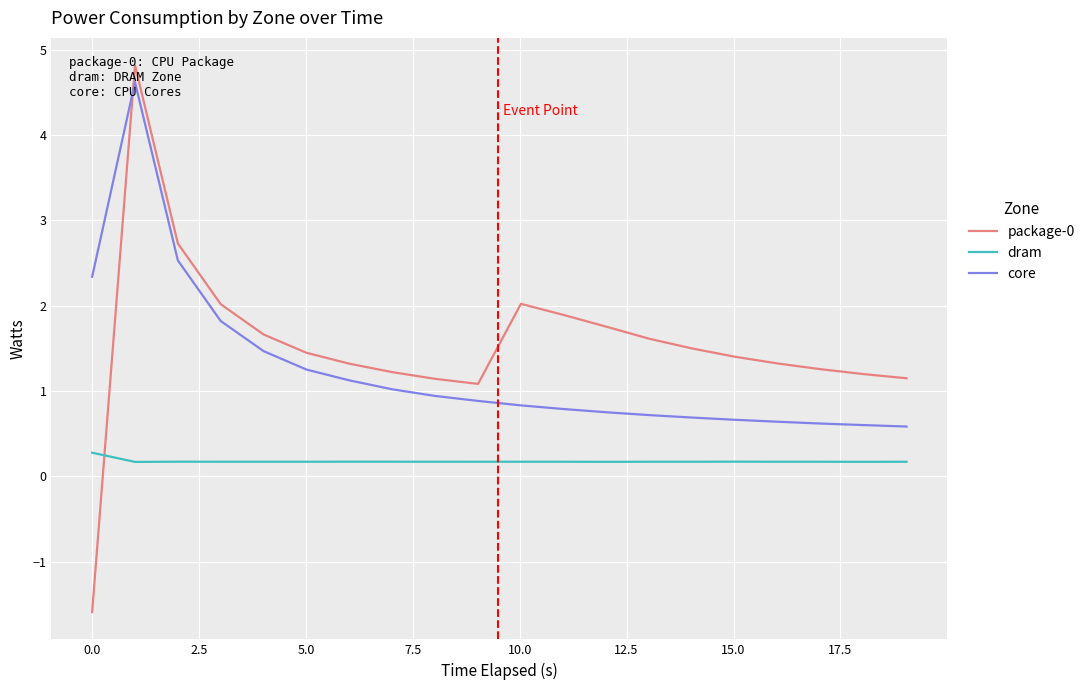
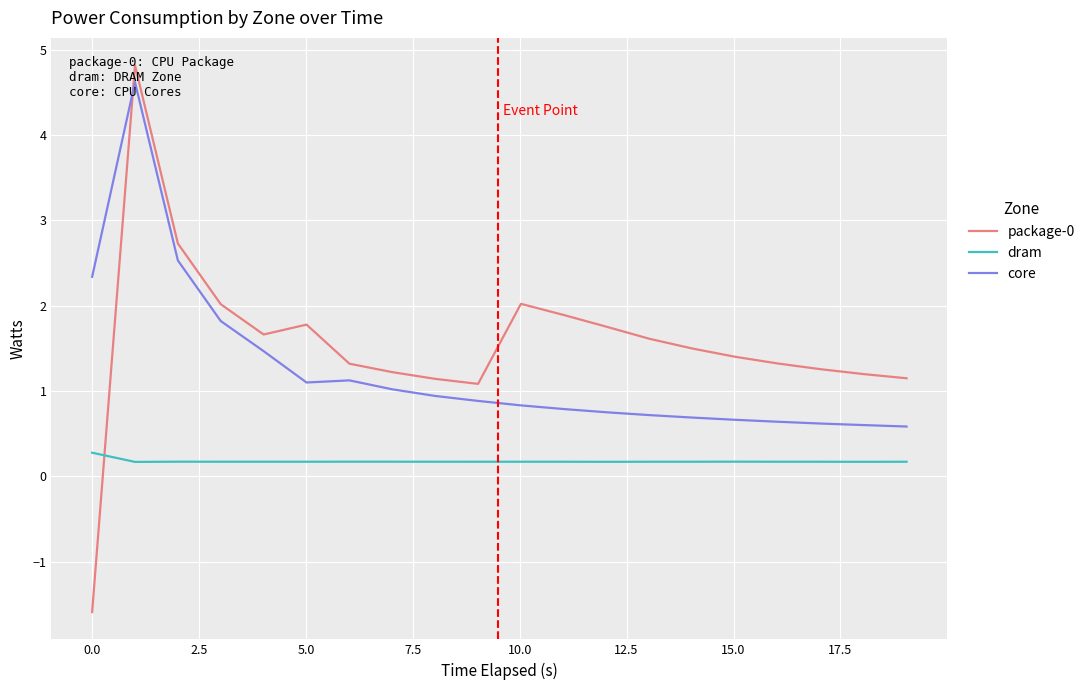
  {
    "package-0": {
      "0.0": -1.6,
-     "5.0": 1.4
+     "5.0": 1.8
    },
    "dram": {
      "0.0": 0.3,
      "5.0": 0.2
    },
    "core": {
      "0.0": 2.3,
-     "5.0": 1.3
+     "5.0": 1.1
    }
  }
